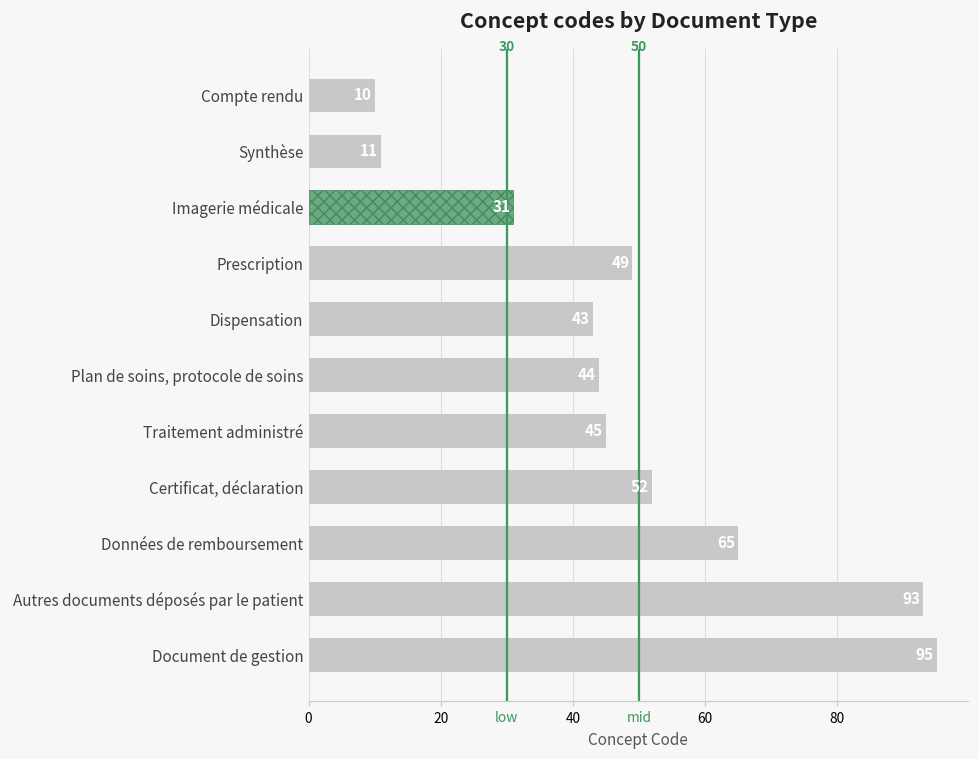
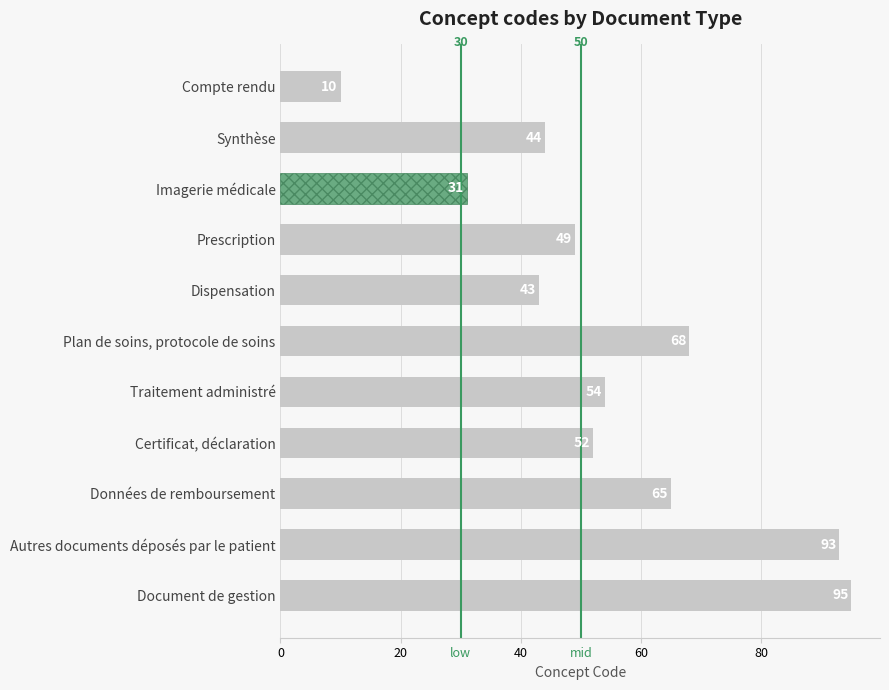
  {
    "Compte rendu": 10,
-   "Synthèse": 11,
+   "Synthèse": 44,
    "Imagerie médicale": 31,
    "Prescription": 49,
    "Dispensation": 43,
-   "Plan de soins, protocole de soins": 44,
-   "Traitement administré": 45,
+   "Plan de soins, protocole de soins": 68,
+   "Traitement administré": 54,
    "Certificat, déclaration": 52,
    "Données de remboursement": 65,
    "Autres documents déposés par le patient": 93,
    "Document de gestion": 95
  }
